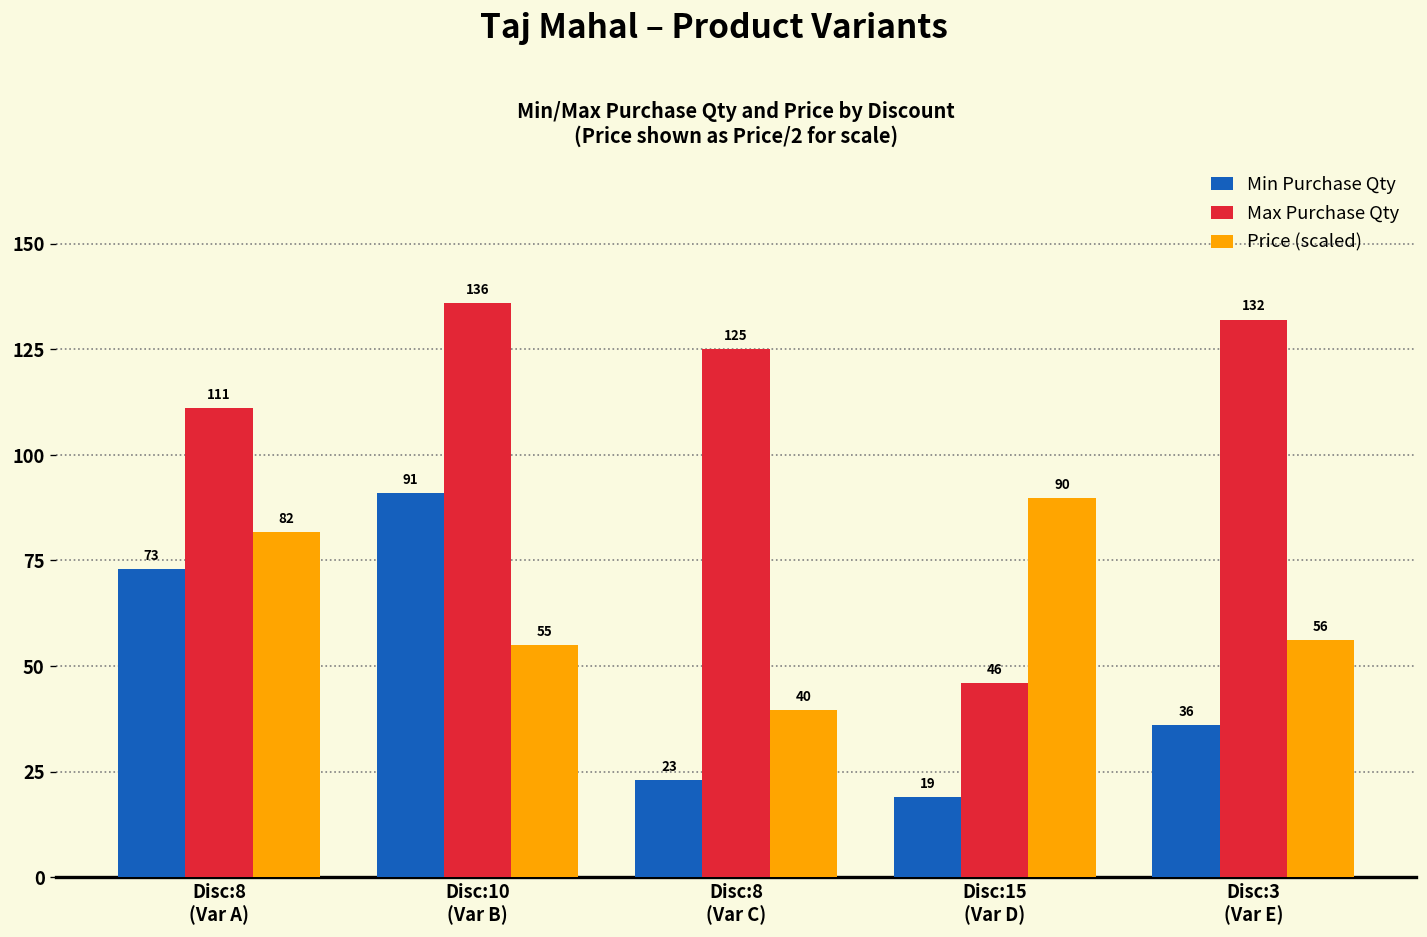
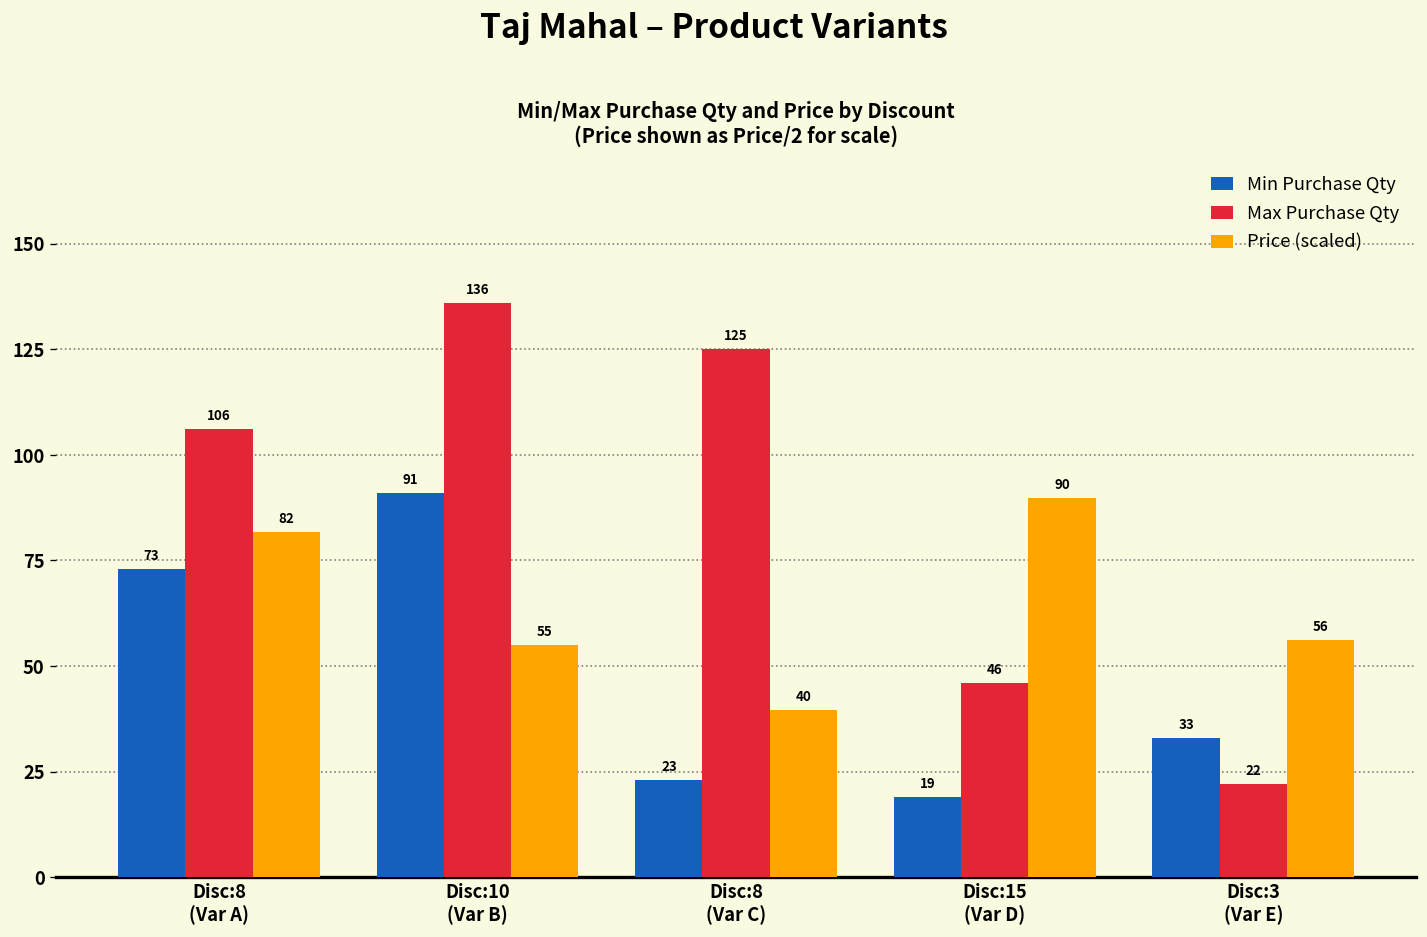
  {
    "Min Purchase Qty": {
      "Disc:8 (Var A)": 73,
      "Disc:10 (Var B)": 91,
      "Disc:8 (Var C)": 23,
      "Disc:15 (Var D)": 19,
-     "Disc:3 (Var E)": 36
+     "Disc:3 (Var E)": 33
    },
    "Max Purchase Qty": {
-     "Disc:8 (Var A)": 111,
+     "Disc:8 (Var A)": 106,
      "Disc:10 (Var B)": 136,
      "Disc:8 (Var C)": 125,
      "Disc:15 (Var D)": 46,
-     "Disc:3 (Var E)": 132
+     "Disc:3 (Var E)": 22
    },
    "Price (scaled)": {
      "Disc:8 (Var A)": 82,
      "Disc:10 (Var B)": 55,
      "Disc:8 (Var C)": 40,
      "Disc:15 (Var D)": 90,
      "Disc:3 (Var E)": 56
    }
  }
